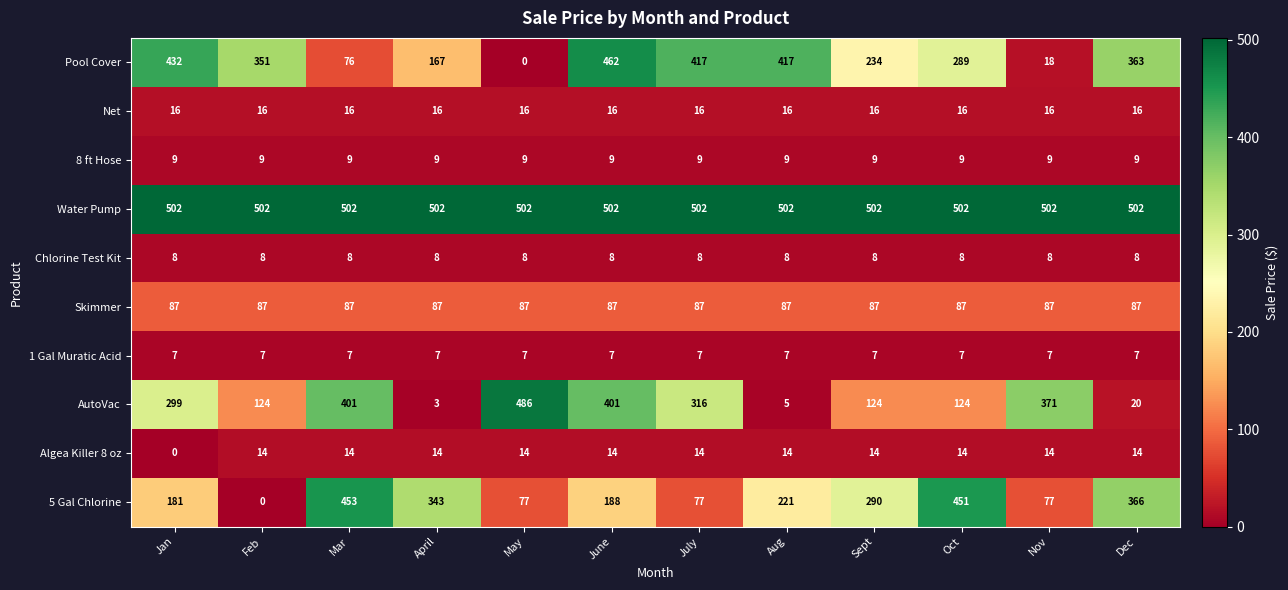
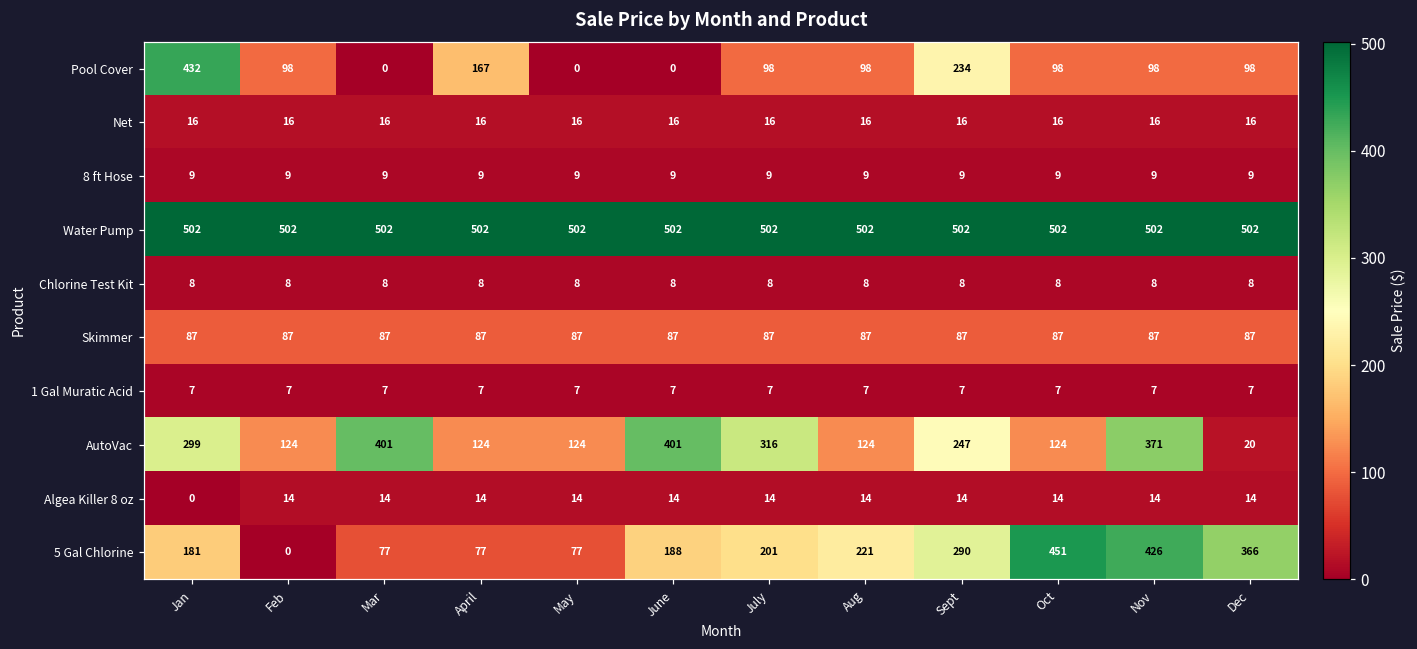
  {
    "Pool Cover": {
      "Jan": 432,
-     "Feb": 351,
-     "Mar": 76,
+     "Feb": 98,
+     "Mar": 0,
      "April": 167,
      "May": 0,
-     "June": 462,
-     "July": 417,
-     "Aug": 417,
+     "June": 0,
+     "July": 98,
+     "Aug": 98,
      "Sept": 234,
-     "Oct": 289,
-     "Nov": 18,
-     "Dec": 363
+     "Oct": 98,
+     "Nov": 98,
+     "Dec": 98
    },
    "Net": {
      "Jan": 16,
      "Feb": 16,
      "Mar": 16,
      "April": 16,
      "May": 16,
      "June": 16,
      "July": 16,
      "Aug": 16,
      "Sept": 16,
      "Oct": 16,
      "Nov": 16,
      "Dec": 16
    },
    "8 ft Hose": {
      "Jan": 9,
      "Feb": 9,
      "Mar": 9,
      "April": 9,
      "May": 9,
      "June": 9,
      "July": 9,
      "Aug": 9,
      "Sept": 9,
      "Oct": 9,
      "Nov": 9,
      "Dec": 9
    },
    "Water Pump": {
      "Jan": 502,
      "Feb": 502,
      "Mar": 502,
      "April": 502,
      "May": 502,
      "June": 502,
      "July": 502,
      "Aug": 502,
      "Sept": 502,
      "Oct": 502,
      "Nov": 502,
      "Dec": 502
    },
    "Chlorine Test Kit": {
      "Jan": 8,
      "Feb": 8,
      "Mar": 8,
      "April": 8,
      "May": 8,
      "June": 8,
      "July": 8,
      "Aug": 8,
      "Sept": 8,
      "Oct": 8,
      "Nov": 8,
      "Dec": 8
    },
    "Skimmer": {
      "Jan": 87,
      "Feb": 87,
      "Mar": 87,
      "April": 87,
      "May": 87,
      "June": 87,
      "July": 87,
      "Aug": 87,
      "Sept": 87,
      "Oct": 87,
      "Nov": 87,
      "Dec": 87
    },
    "1 Gal Muratic Acid": {
      "Jan": 7,
      "Feb": 7,
      "Mar": 7,
      "April": 7,
      "May": 7,
      "June": 7,
      "July": 7,
      "Aug": 7,
      "Sept": 7,
      "Oct": 7,
      "Nov": 7,
      "Dec": 7
    },
    "AutoVac": {
      "Jan": 299,
      "Feb": 124,
      "Mar": 401,
-     "April": 3,
-     "May": 486,
+     "April": 124,
+     "May": 124,
      "June": 401,
      "July": 316,
-     "Aug": 5,
-     "Sept": 124,
+     "Aug": 124,
+     "Sept": 247,
      "Oct": 124,
      "Nov": 371,
      "Dec": 20
    },
    "Algea Killer 8 oz": {
      "Jan": 0,
      "Feb": 14,
      "Mar": 14,
      "April": 14,
      "May": 14,
      "June": 14,
      "July": 14,
      "Aug": 14,
      "Sept": 14,
      "Oct": 14,
      "Nov": 14,
      "Dec": 14
    },
    "5 Gal Chlorine": {
      "Jan": 181,
      "Feb": 0,
-     "Mar": 453,
-     "April": 343,
+     "Mar": 77,
+     "April": 77,
      "May": 77,
      "June": 188,
-     "July": 77,
+     "July": 201,
      "Aug": 221,
      "Sept": 290,
      "Oct": 451,
-     "Nov": 77,
+     "Nov": 426,
      "Dec": 366
    }
  }
